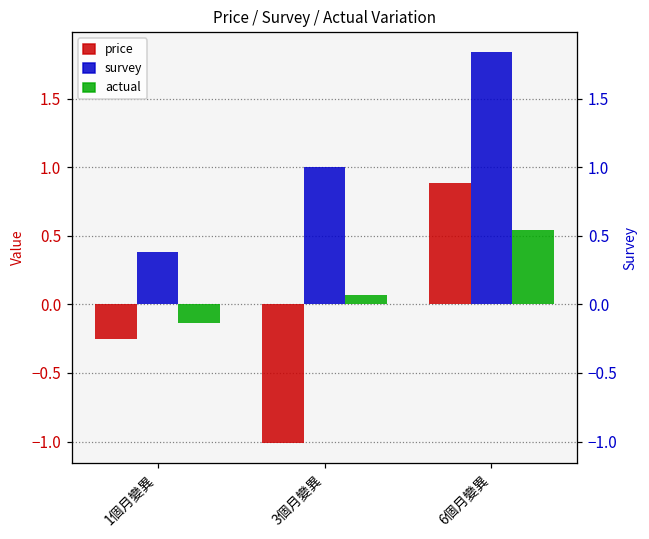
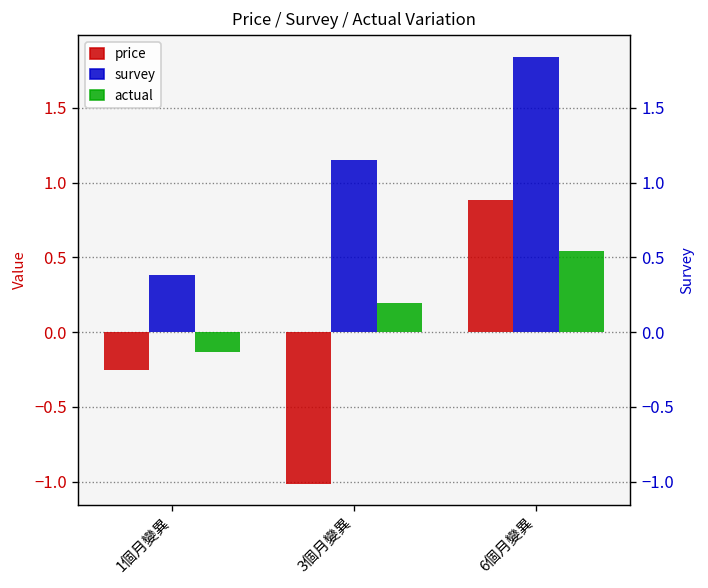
  {
    "price": {
      "1個月變異": -0.26,
      "3個月變異": -1.01,
      "6個月變異": 0.89
    },
    "survey": {
      "1個月變異": 0.38,
-     "3個月變異": 1.00,
+     "3個月變異": 1.15,
      "6個月變異": 1.84
    },
    "actual": {
      "1個月變異": -0.13,
-     "3個月變異": 0.07,
+     "3個月變異": 0.19,
      "6個月變異": 0.54
    }
  }
